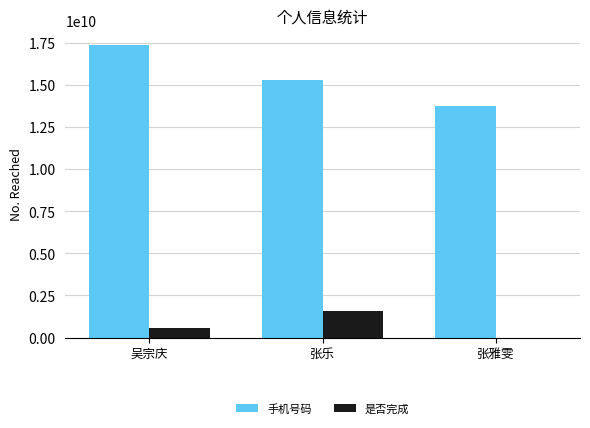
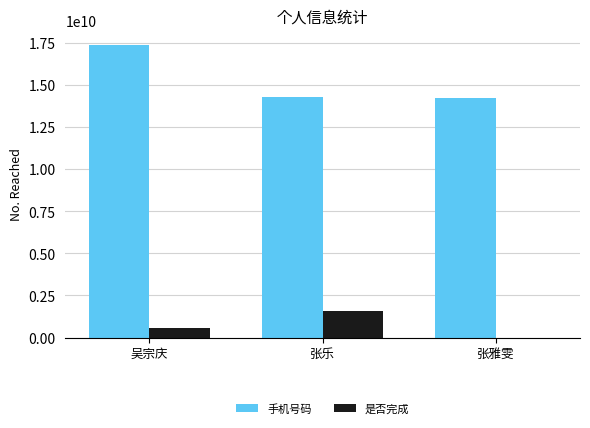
  {
    "手机号码": {
      "吴宗庆": 17400000000,
-     "张乐": 15300000000,
-     "张雅雯": 13700000000
+     "张乐": 14200000000,
+     "张雅雯": 14200000000
    },
    "是否完成": {
      "吴宗庆": 600000000,
      "张乐": 1600000000
    }
  }
